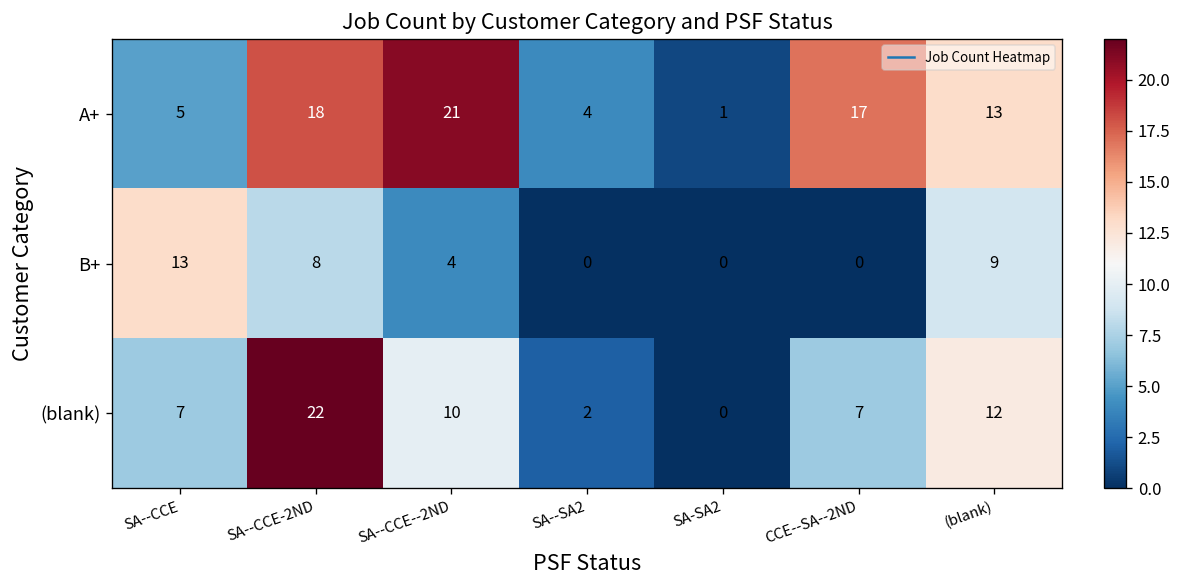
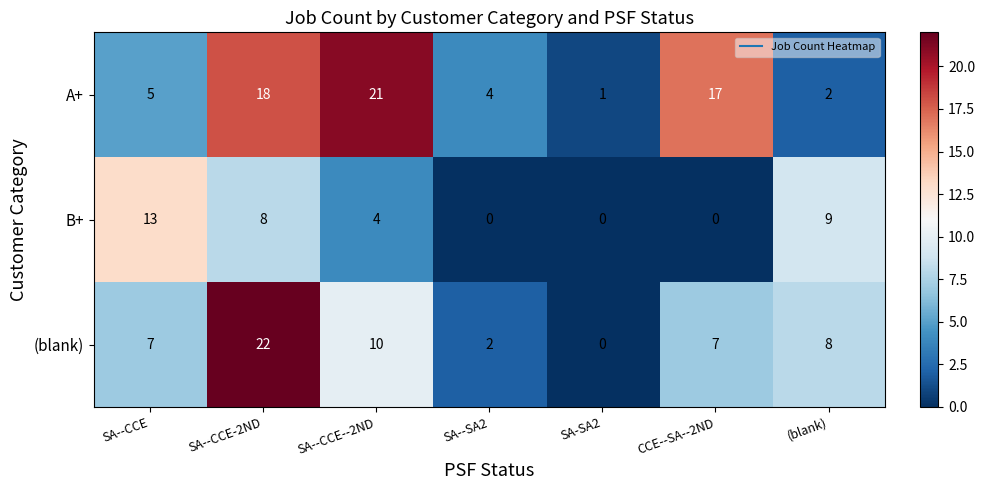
  {
    "A+": {
      "SA--CCE": 5,
      "SA--CCE-2ND": 18,
      "SA--CCE--2ND": 21,
      "SA--SA2": 4,
      "SA-SA2": 1,
      "CCE--SA--2ND": 17,
-     "(blank)": 13
+     "(blank)": 2
    },
    "B+": {
      "SA--CCE": 13,
      "SA--CCE-2ND": 8,
      "SA--CCE--2ND": 4,
      "SA--SA2": 0,
      "SA-SA2": 0,
      "CCE--SA--2ND": 0,
      "(blank)": 9
    },
    "(blank)": {
      "SA--CCE": 7,
      "SA--CCE-2ND": 22,
      "SA--CCE--2ND": 10,
      "SA--SA2": 2,
      "SA-SA2": 0,
      "CCE--SA--2ND": 7,
-     "(blank)": 12
+     "(blank)": 8
    }
  }
